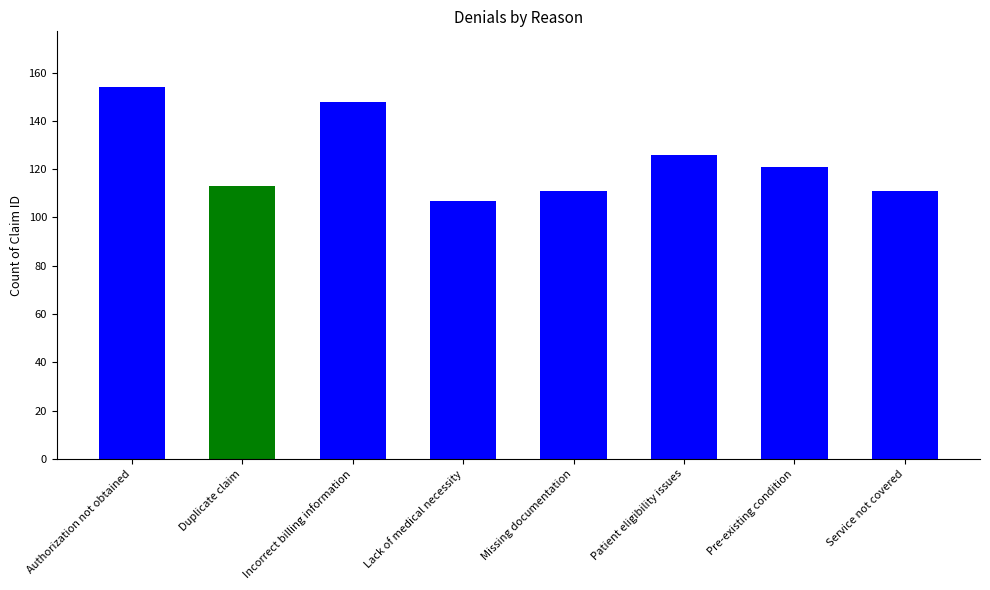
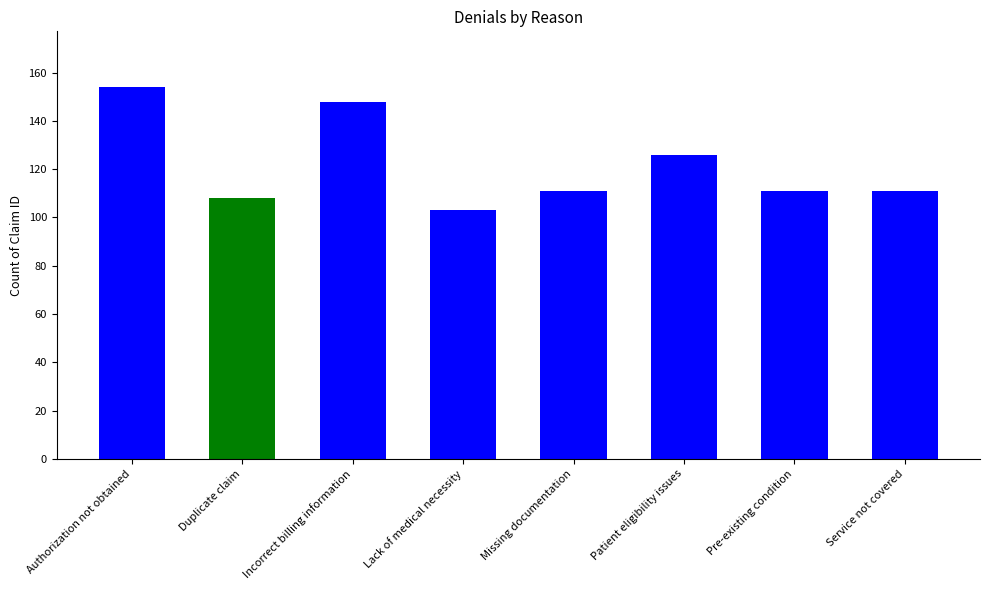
  {
    "Authorization not obtained": 154,
-   "Duplicate claim": 113,
+   "Duplicate claim": 108,
    "Incorrect billing information": 148,
-   "Lack of medical necessity": 107,
+   "Lack of medical necessity": 103,
    "Missing documentation": 111,
    "Patient eligibility issues": 126,
-   "Pre-existing condition": 121,
+   "Pre-existing condition": 111,
    "Service not covered": 111
  }
